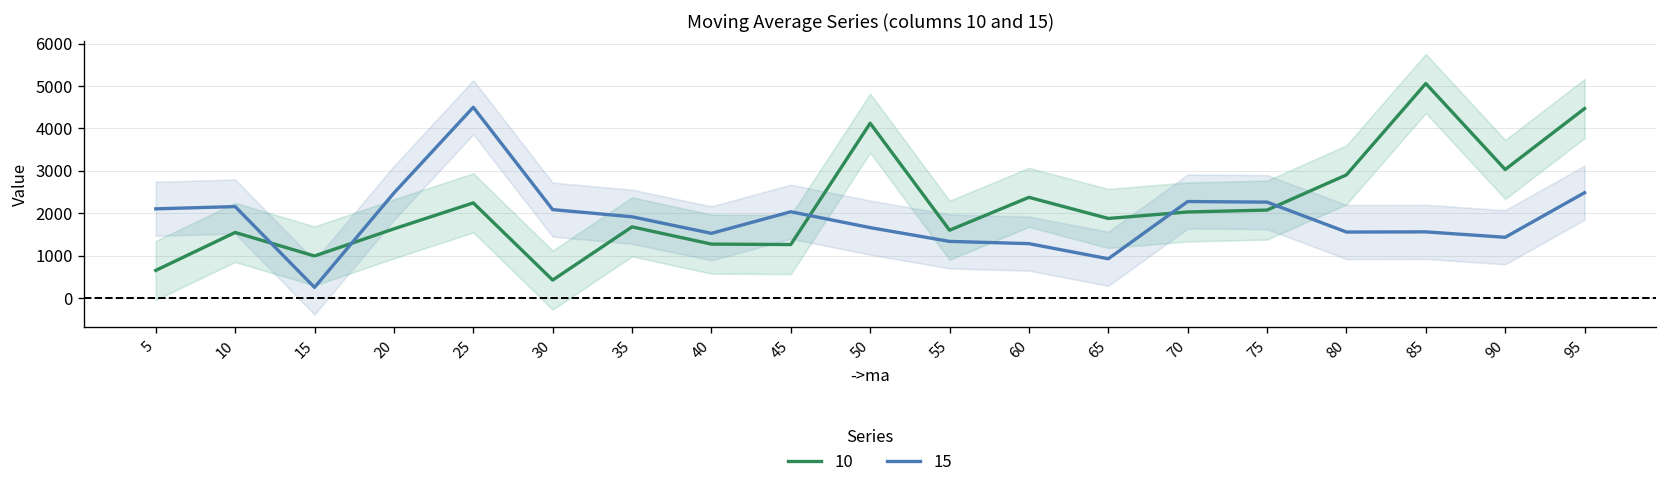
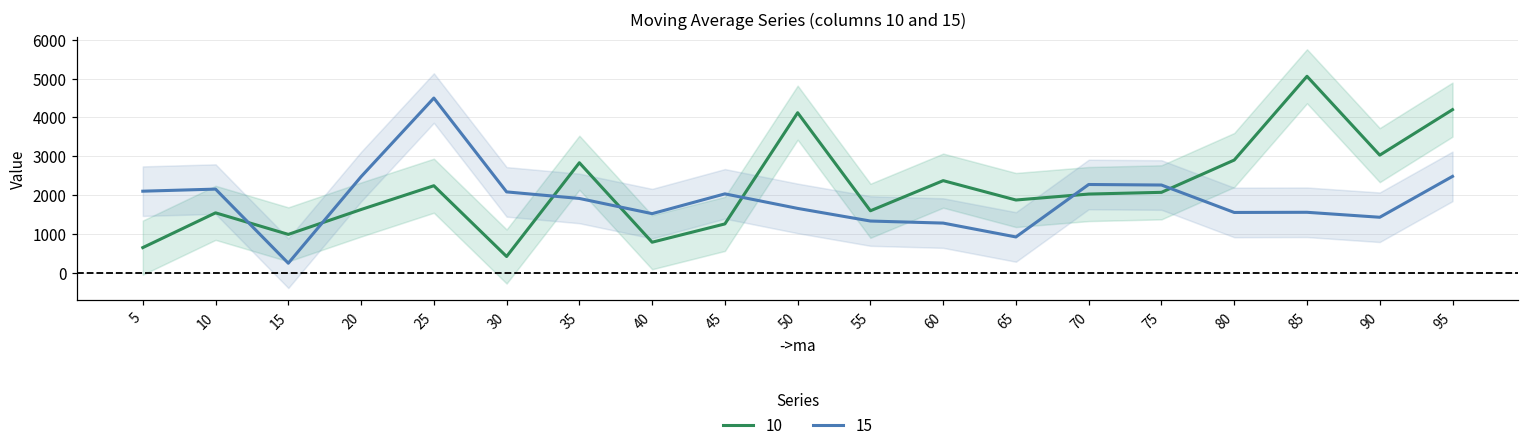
  {
    "10": {
      "5": 700,
      "10": 1500,
      "15": 1000,
      "20": 1600,
      "25": 2200,
      "30": 400,
-     "35": 1700,
-     "40": 1300,
+     "35": 2800,
+     "40": 800,
      "45": 1300,
      "50": 4100,
      "55": 1600,
      "60": 2400,
      "65": 1900,
      "70": 2000,
      "75": 2100,
      "80": 2900,
      "85": 5100,
      "90": 3000,
-     "95": 4500
+     "95": 4200
    }
  }
